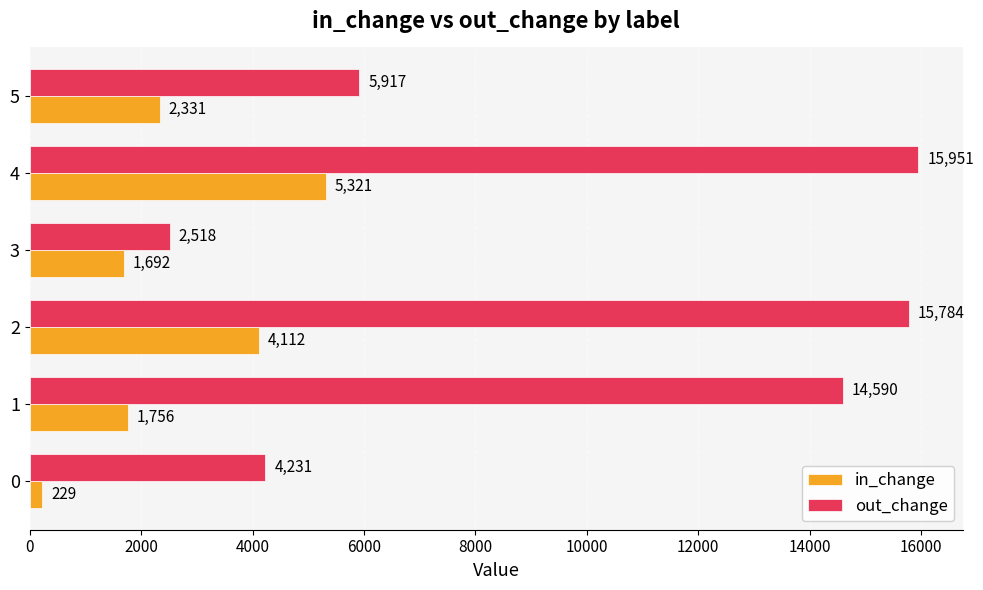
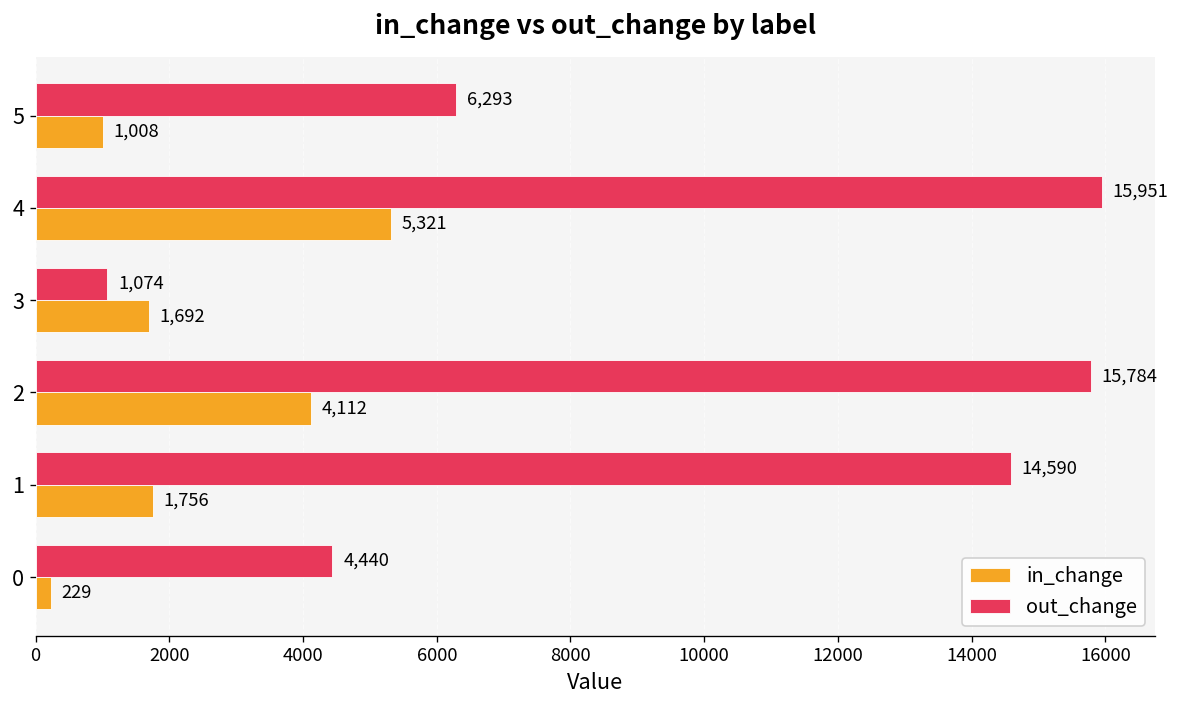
  {
    "in_change": {
-     "5": "2,331",
+     "5": "1,008",
      "4": "5,321",
      "3": "1,692",
      "2": "4,112",
      "1": "1,756",
      "0": "229"
    },
    "out_change": {
-     "5": "5,917",
+     "5": "6,293",
      "4": "15,951",
-     "3": "2,518",
+     "3": "1,074",
      "2": "15,784",
      "1": "14,590",
-     "0": "4,231"
+     "0": "4,440"
    }
  }
